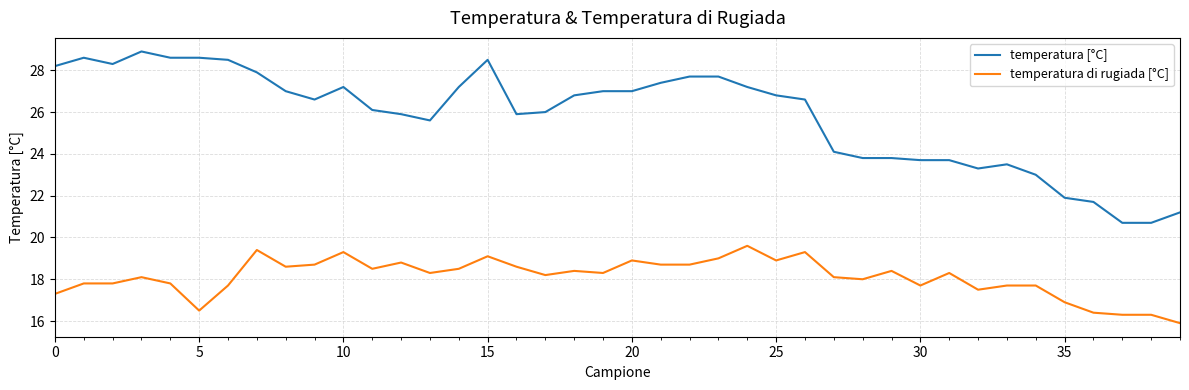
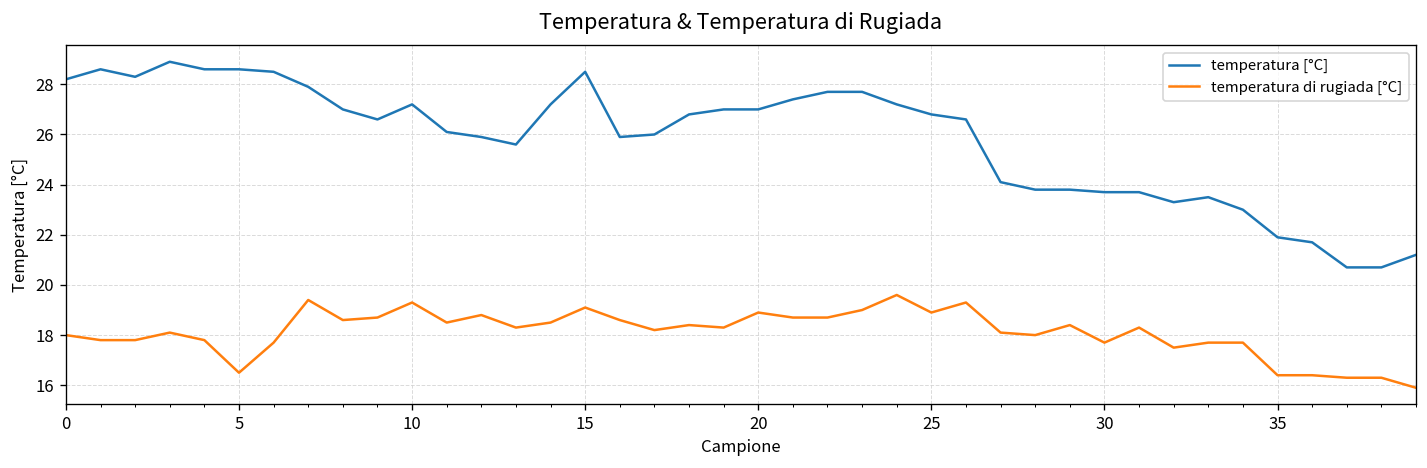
  {
    "temperatura [°C]": {
      "0": 28.2,
      "5": 28.6,
      "10": 27.2,
      "15": 28.5,
      "20": 27.0,
      "25": 26.8,
      "30": 23.7,
      "35": 21.9
    },
    "temperatura di rugiada [°C]": {
-     "0": 17.3,
+     "0": 18.0,
      "5": 16.5,
      "10": 19.3,
      "15": 19.1,
      "20": 18.9,
      "25": 18.9,
      "30": 17.7,
-     "35": 16.9
+     "35": 16.4
    }
  }
